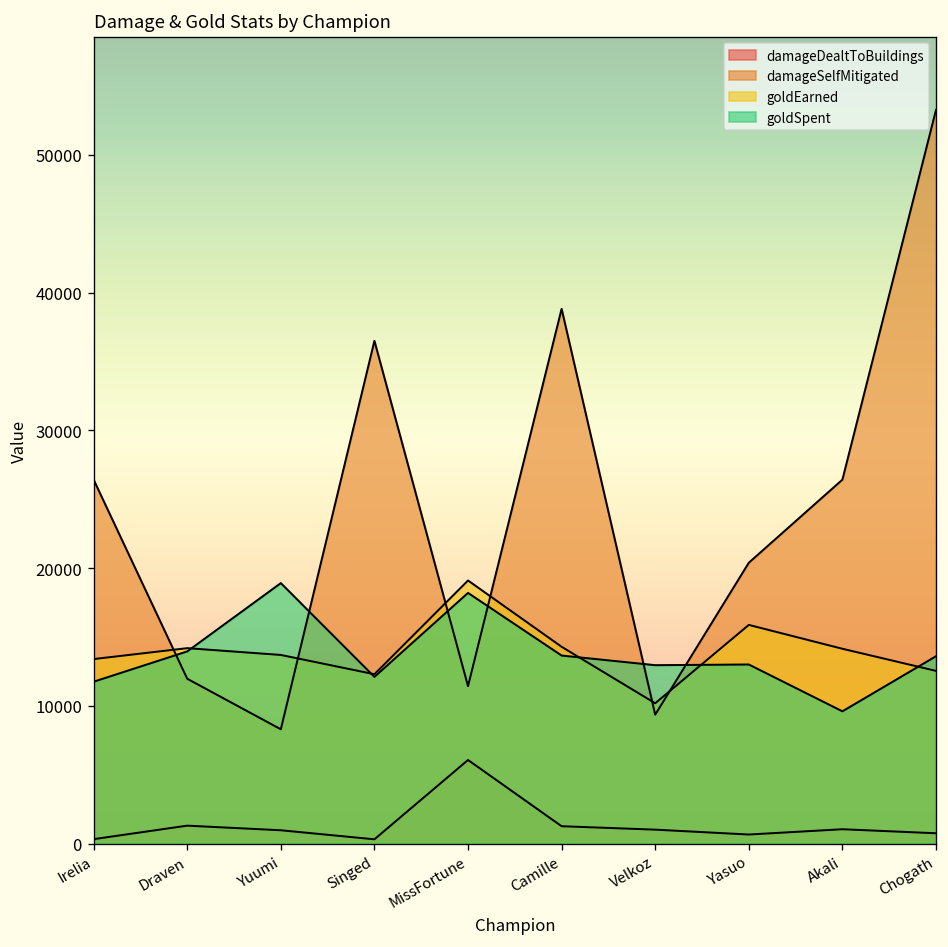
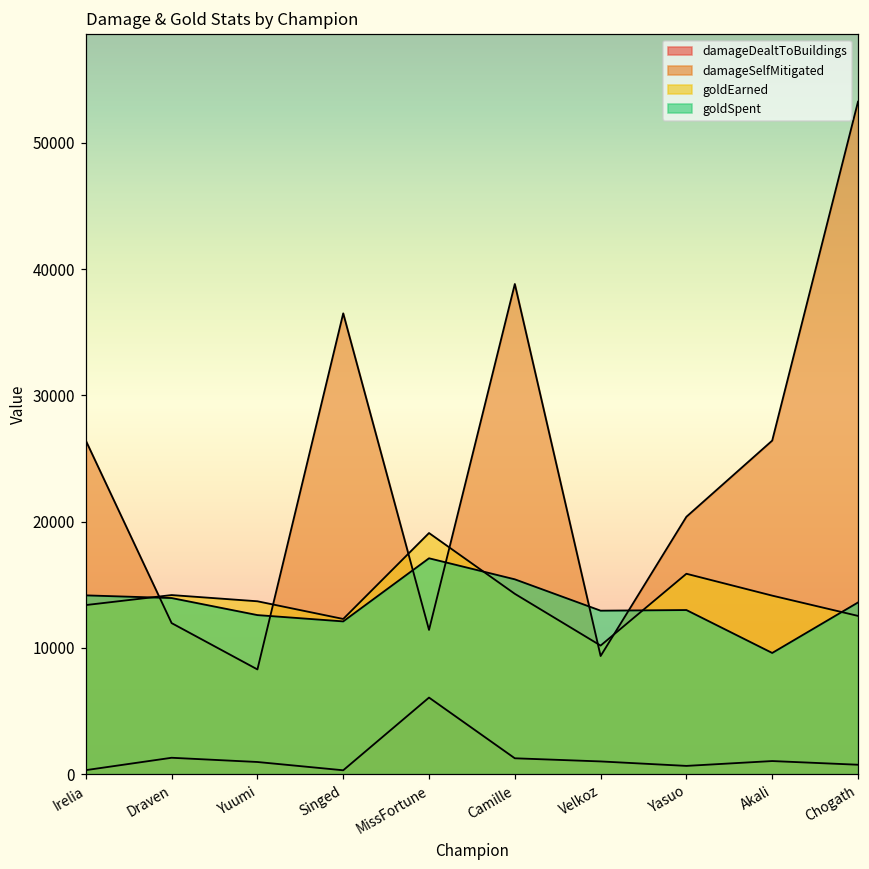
  {
    "goldEarned": {
      "Irelia": 13400,
      "Draven": 14200,
      "Yuumi": 13700,
      "MissFortune": 19100,
      "Camille": 14300,
      "Velkoz": 10200,
      "Yasuo": 15900,
      "Akali": 14100,
      "Chogath": 12500
    },
    "goldSpent": {
-     "Irelia": 11800,
+     "Irelia": 14200,
      "Draven": 14000,
-     "Yuumi": 18900,
-     "MissFortune": 18200,
-     "Camille": 13700,
+     "Yuumi": 12600,
+     "MissFortune": 17100,
+     "Camille": 15400,
      "Velkoz": 13000,
      "Yasuo": 13000,
      "Akali": 9600,
      "Chogath": 13600
    }
  }
